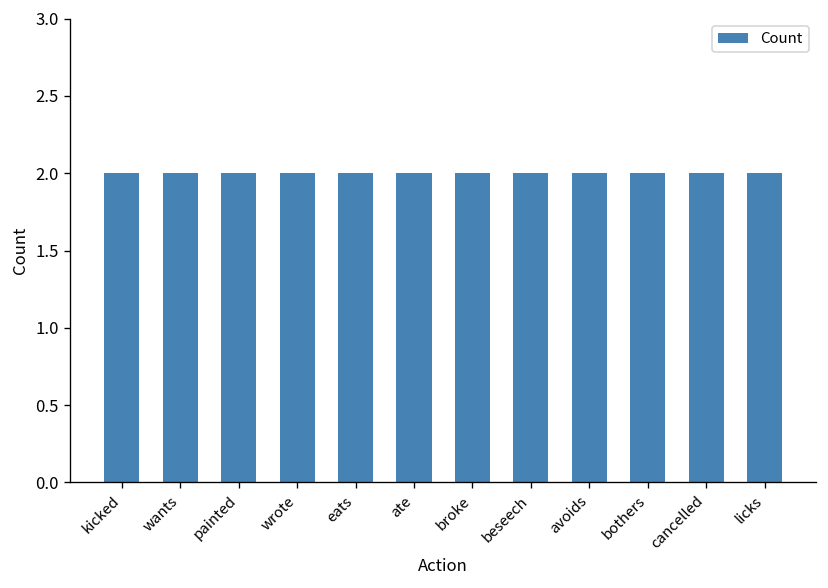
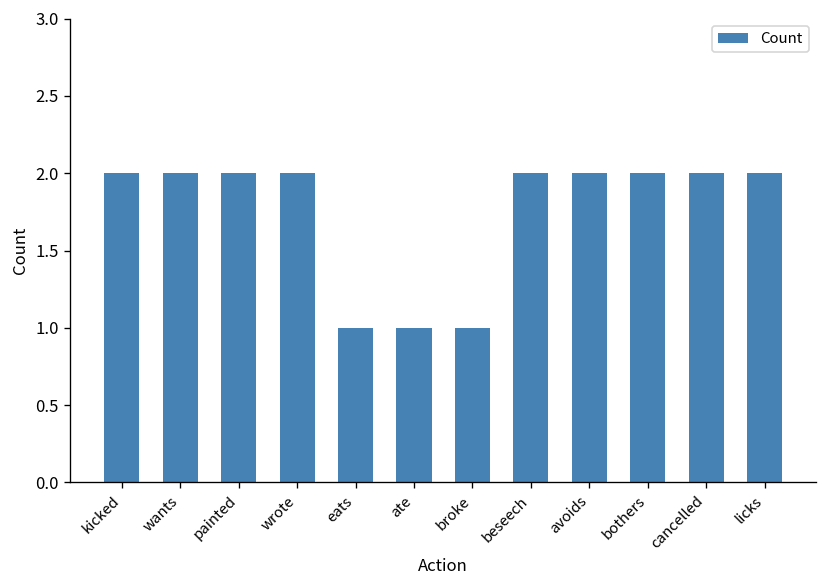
  {
    "kicked": 2,
    "wants": 2,
    "painted": 2,
    "wrote": 2,
-   "eats": 2,
-   "ate": 2,
-   "broke": 2,
+   "eats": 1,
+   "ate": 1,
+   "broke": 1,
    "beseech": 2,
    "avoids": 2,
    "bothers": 2,
    "cancelled": 2,
    "licks": 2
  }
